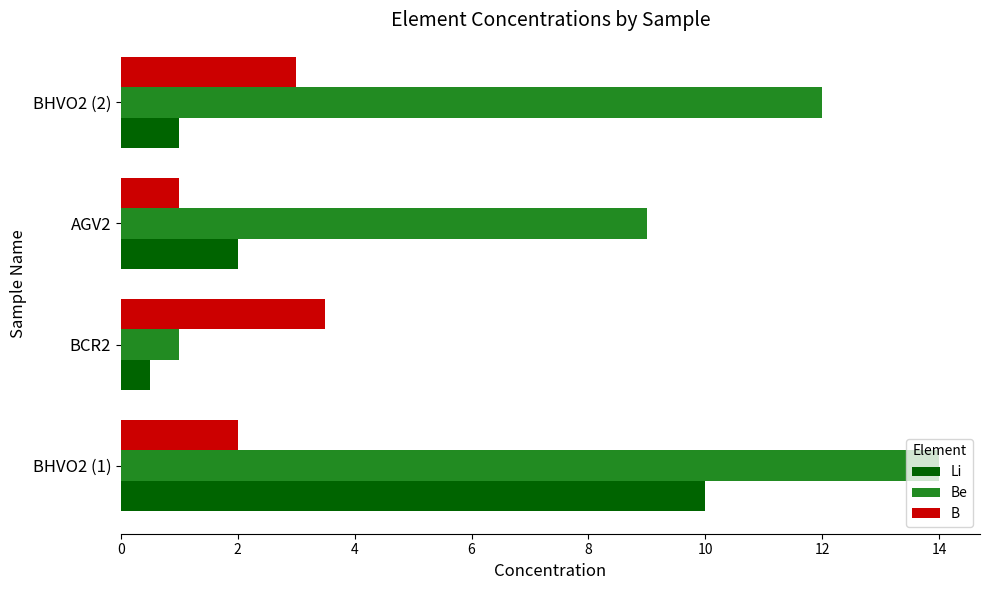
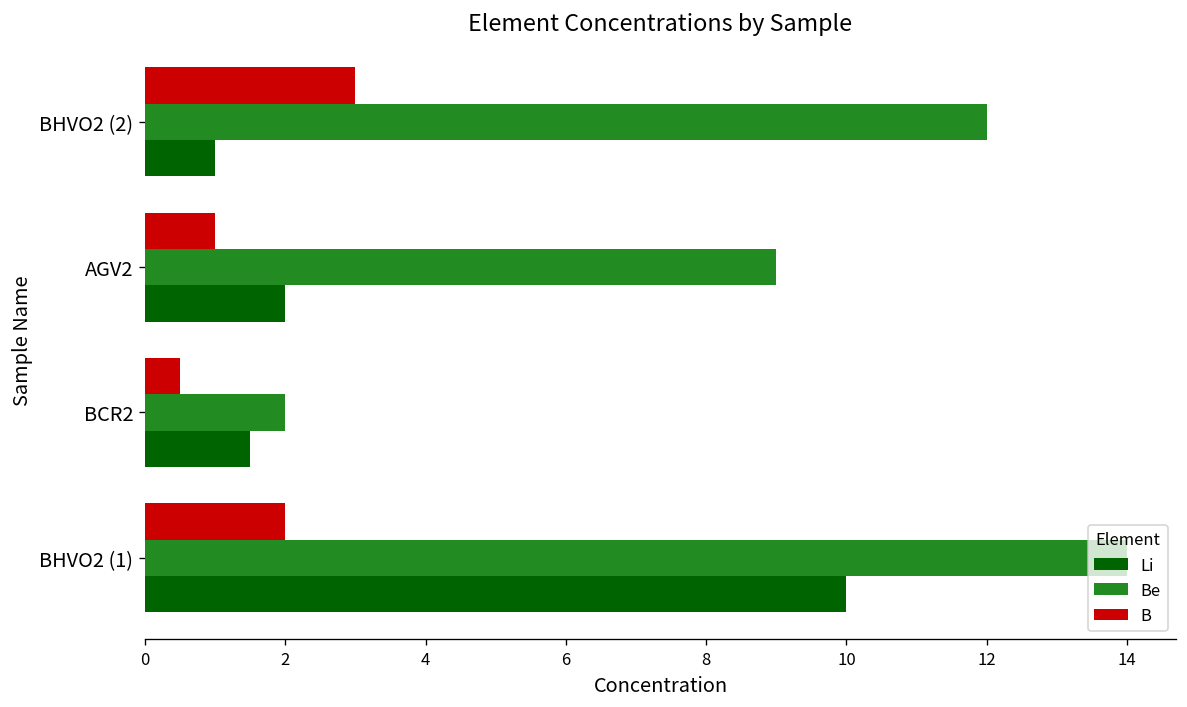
  {
    "Li": {
      "BHVO2 (2)": 1.0,
      "AGV2": 2.0,
-     "BCR2": 0.5,
+     "BCR2": 1.5,
      "BHVO2 (1)": 10.0
    },
    "Be": {
      "BHVO2 (2)": 12,
      "AGV2": 9,
-     "BCR2": 1
+     "BCR2": 2
    },
    "B": {
      "BHVO2 (2)": 3.0,
      "AGV2": 1.0,
-     "BCR2": 3.5,
+     "BCR2": 0.5,
      "BHVO2 (1)": 2.0
    }
  }
